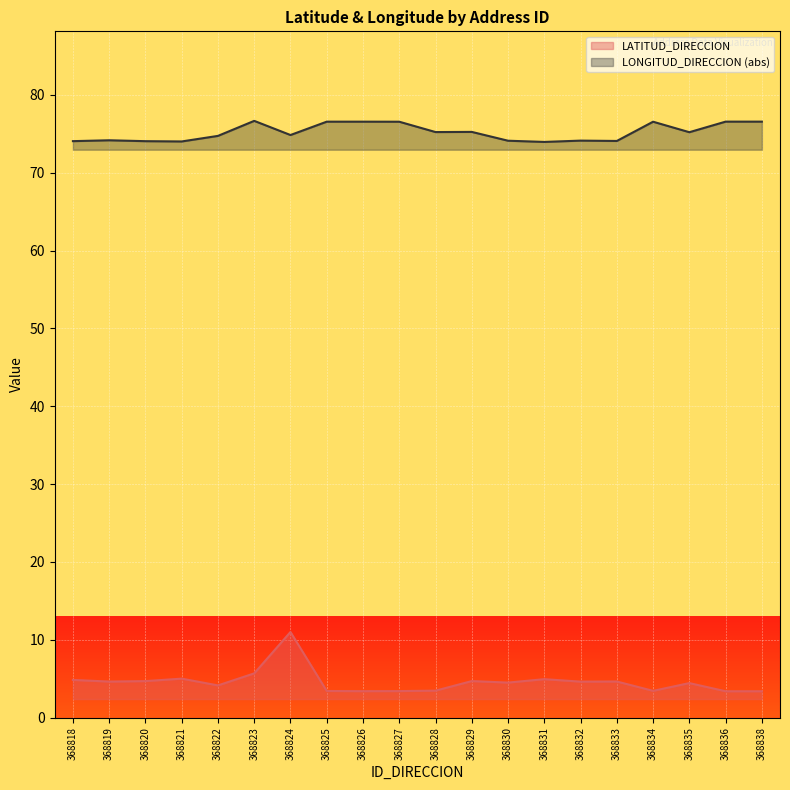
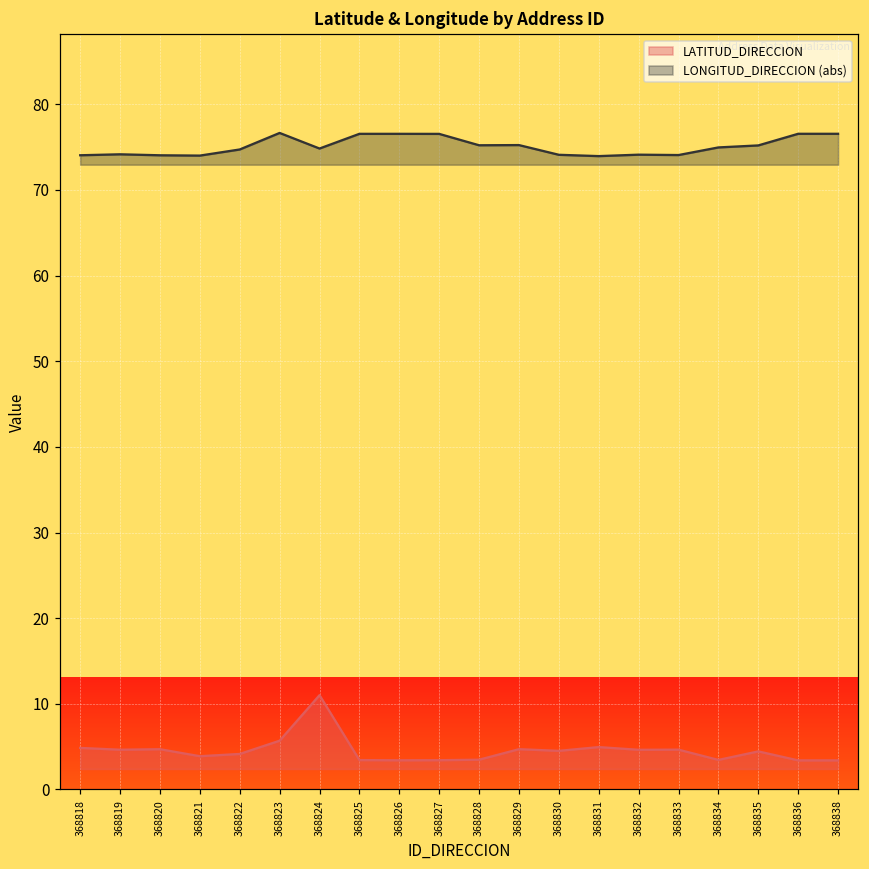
  {
    "LATITUD_DIRECCION": {
      "368818": 5,
      "368819": 5,
      "368820": 5,
-     "368821": 5,
+     "368821": 4,
      "368822": 4,
      "368823": 6,
      "368824": 11,
      "368825": 3,
      "368826": 3,
      "368827": 3,
      "368828": 3,
      "368829": 5,
      "368830": 5,
      "368831": 5,
      "368832": 5,
      "368833": 5,
      "368834": 3,
      "368835": 4,
      "368836": 3,
      "368838": 3
    },
    "LONGITUD_DIRECCION (abs)": {
      "368818": 74,
      "368819": 74,
      "368820": 74,
      "368821": 74,
      "368822": 75,
      "368823": 77,
      "368824": 75,
      "368825": 77,
      "368826": 77,
      "368827": 77,
      "368828": 75,
      "368829": 75,
      "368830": 74,
      "368831": 74,
      "368832": 74,
      "368833": 74,
-     "368834": 77,
+     "368834": 75,
      "368835": 75,
      "368836": 77,
      "368838": 77
    }
  }
